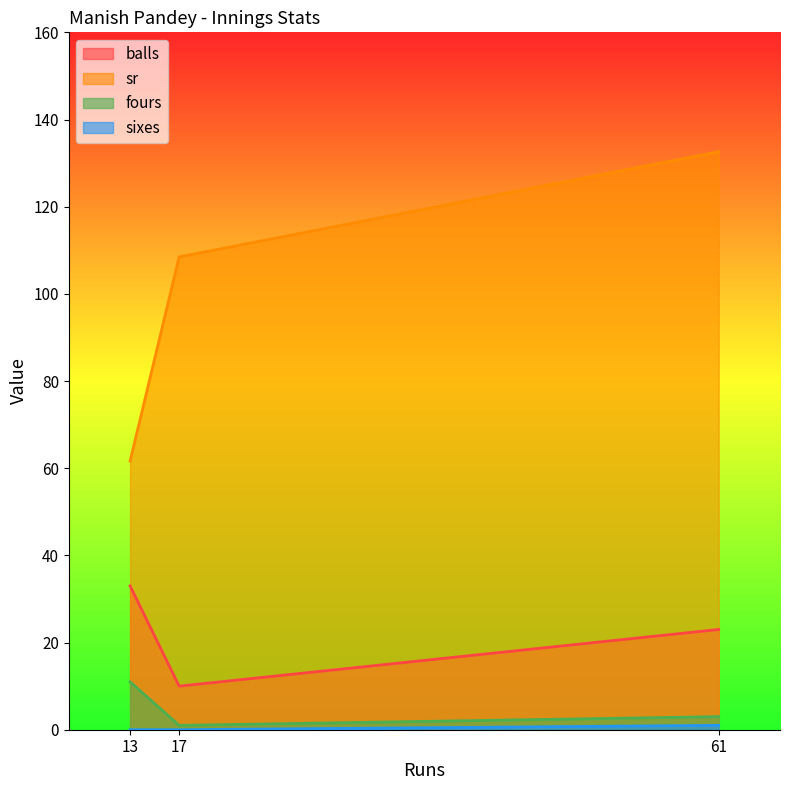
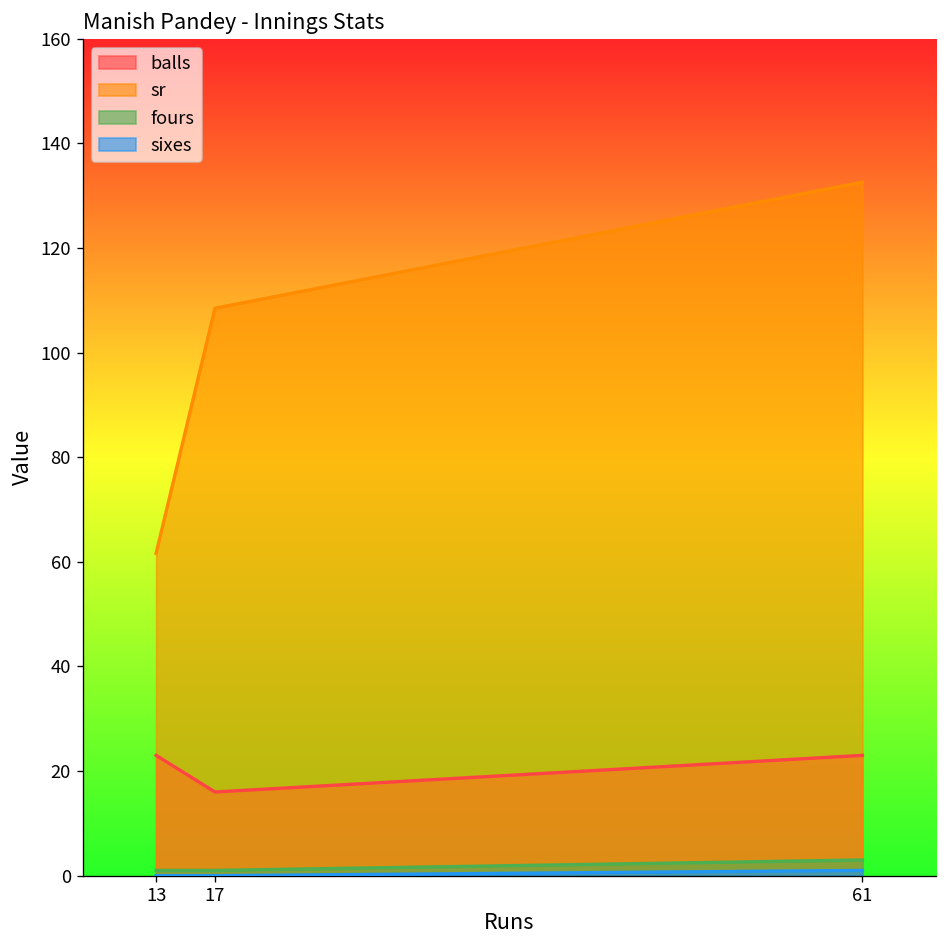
  {
    "balls": {
-     "13": 33,
-     "17": 10,
+     "13": 23,
+     "17": 16,
      "61": 23
    },
    "sr": {
      "13": 62,
      "17": 108,
      "61": 133
    },
    "fours": {
-     "13": 11,
+     "13": 1,
      "17": 1,
      "61": 3
    },
    "sixes": {
      "13": 0,
      "17": 0,
      "61": 1
    }
  }
